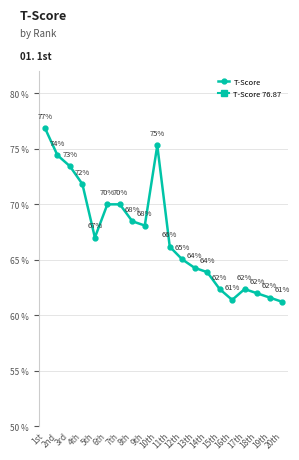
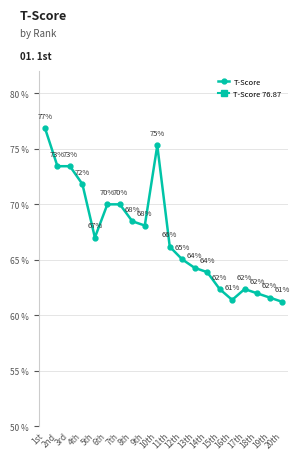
  {
    "1st": "77%",
-   "2nd": "74%",
+   "2nd": "73%",
    "4th": "72%",
    "5th": "67%",
    "8th": "68%",
    "10th": "75%",
    "11th": "66%",
    "12th": "65%",
    "13th": "64%",
    "15th": "62%",
    "16th": "61%",
    "17th": "62%",
    "18th": "62%",
    "20th": "61%"
  }
